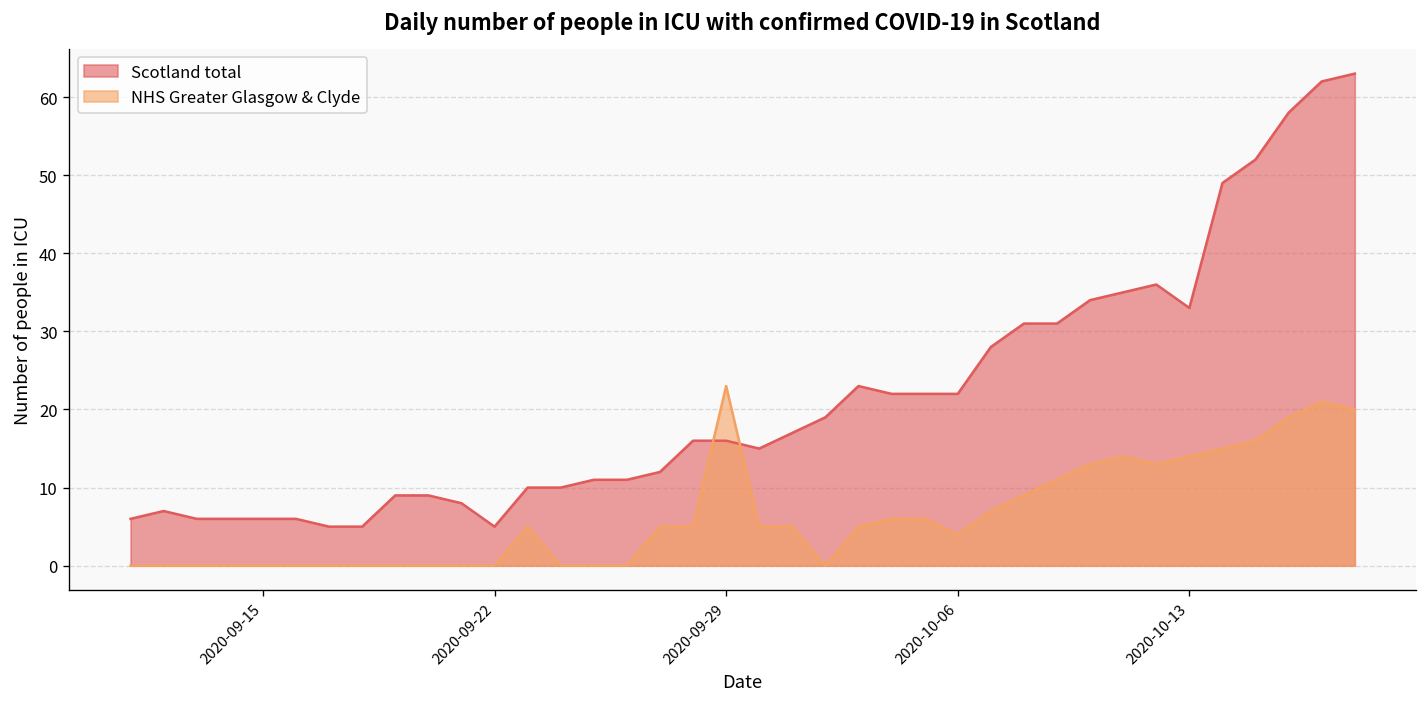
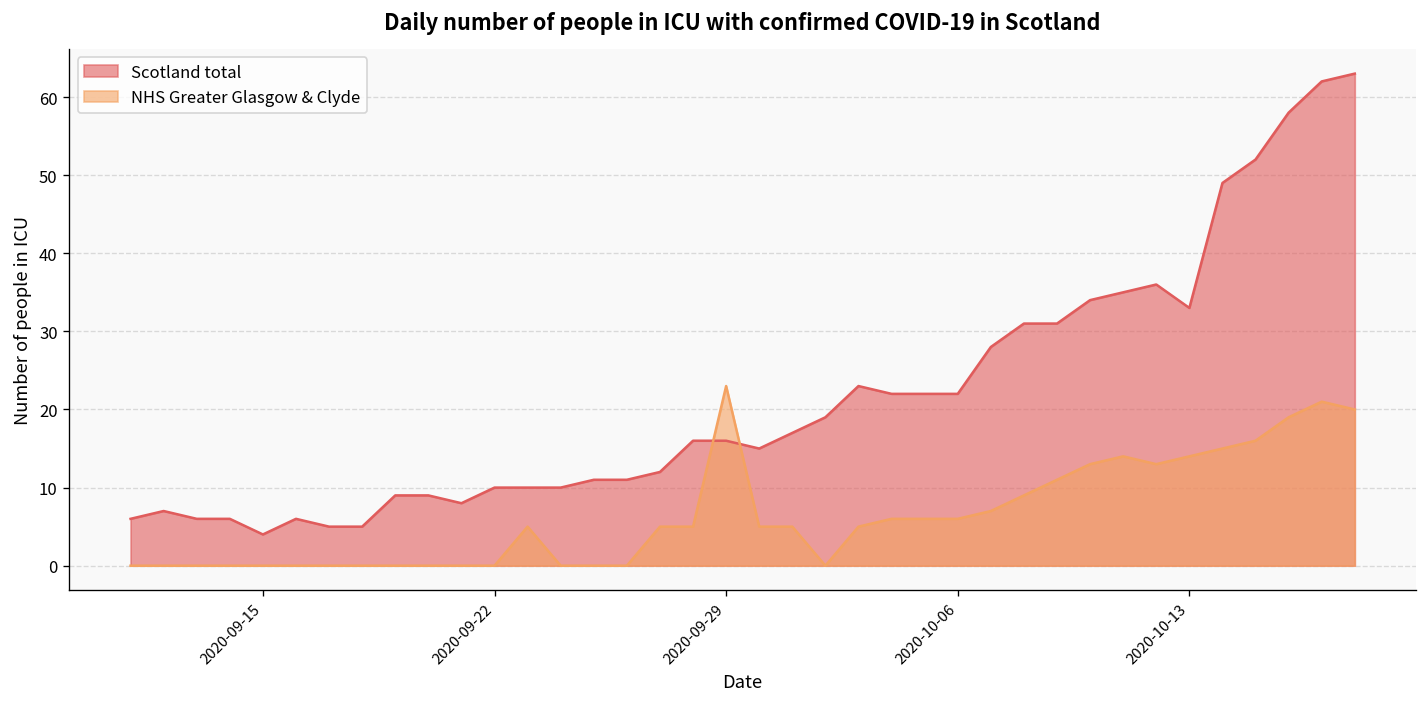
  {
    "Scotland total": {
-     "2020-09-15": 6,
-     "2020-09-22": 5,
+     "2020-09-15": 4,
+     "2020-09-22": 10,
      "2020-09-29": 16,
      "2020-10-06": 22,
      "2020-10-13": 33
    },
    "NHS Greater Glasgow & Clyde": {
      "2020-09-15": 0,
      "2020-09-22": 0,
      "2020-09-29": 23,
-     "2020-10-06": 4,
+     "2020-10-06": 6,
      "2020-10-13": 14
    }
  }
